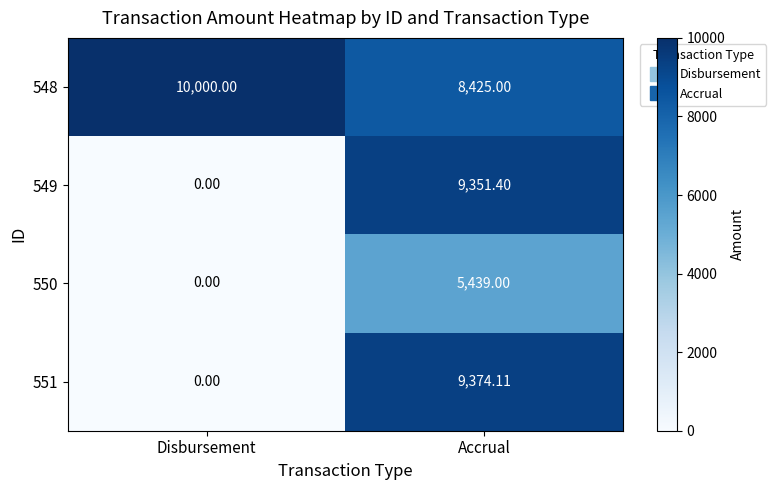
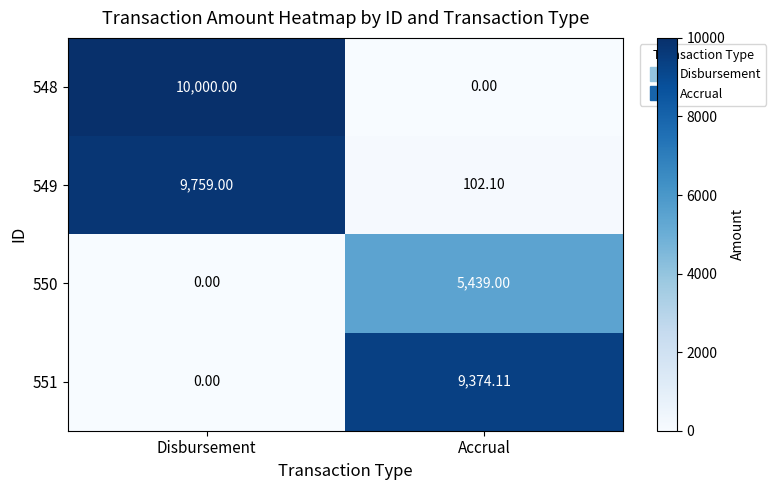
  {
    "548": {
      "Disbursement": "10,000.00",
-     "Accrual": "8,425.00"
+     "Accrual": "0.00"
    },
    "549": {
-     "Disbursement": "0.00",
-     "Accrual": "9,351.40"
+     "Disbursement": "9,759.00",
+     "Accrual": "102.10"
    },
    "550": {
      "Disbursement": "0.00",
      "Accrual": "5,439.00"
    },
    "551": {
      "Disbursement": "0.00",
      "Accrual": "9,374.11"
    }
  }
